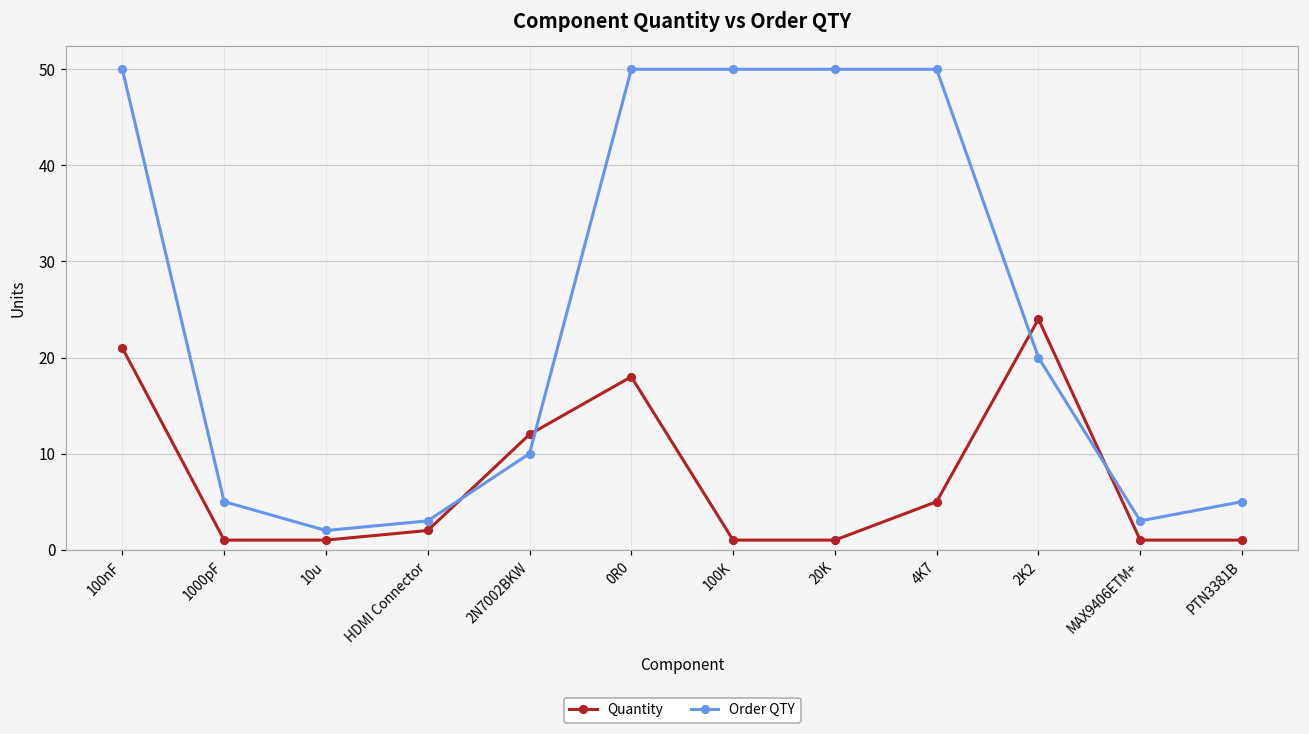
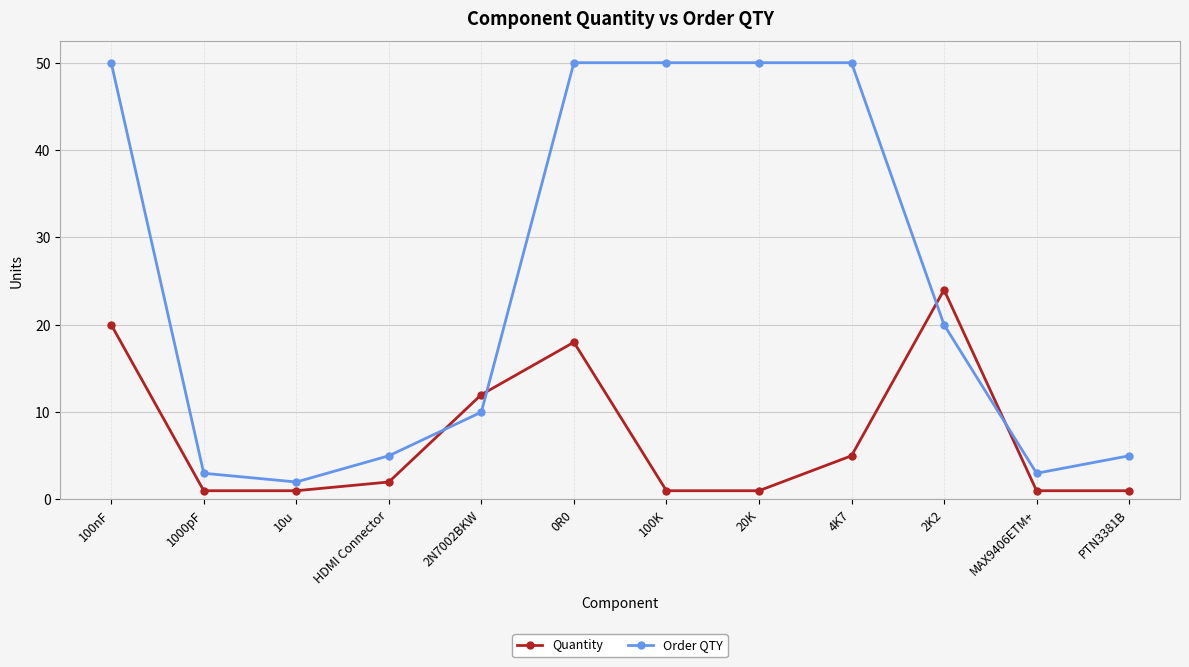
  {
    "Quantity": {
-     "100nF": 21,
+     "100nF": 20,
      "1000pF": 1,
      "10u": 1,
      "HDMI Connector": 2,
      "2N7002BKW": 12,
      "0R0": 18,
      "100K": 1,
      "20K": 1,
      "4K7": 5,
      "2K2": 24,
      "MAX9406ETM+": 1,
      "PTN3381B": 1
    },
    "Order QTY": {
      "100nF": 50,
-     "1000pF": 5,
+     "1000pF": 3,
      "10u": 2,
-     "HDMI Connector": 3,
+     "HDMI Connector": 5,
      "2N7002BKW": 10,
      "0R0": 50,
      "100K": 50,
      "20K": 50,
      "4K7": 50,
      "2K2": 20,
      "MAX9406ETM+": 3,
      "PTN3381B": 5
    }
  }
